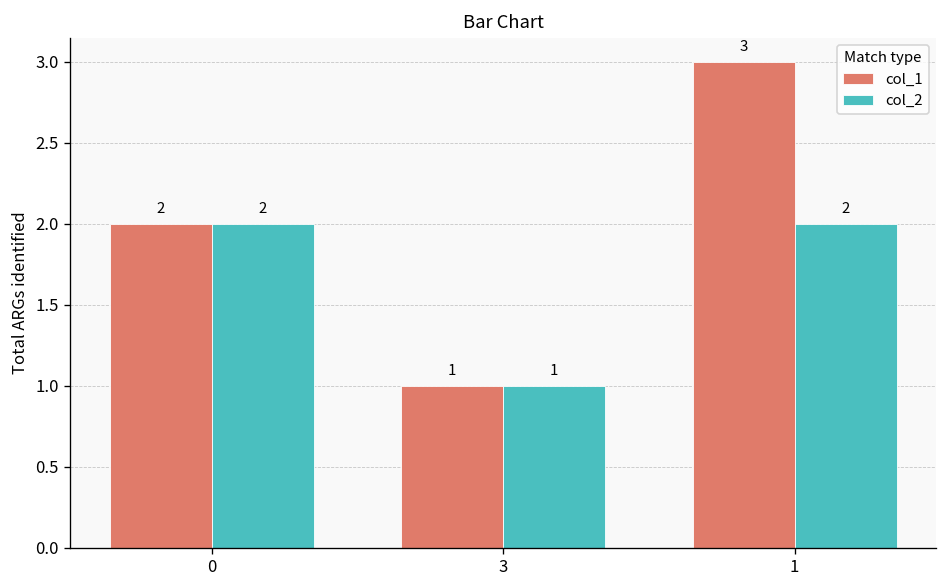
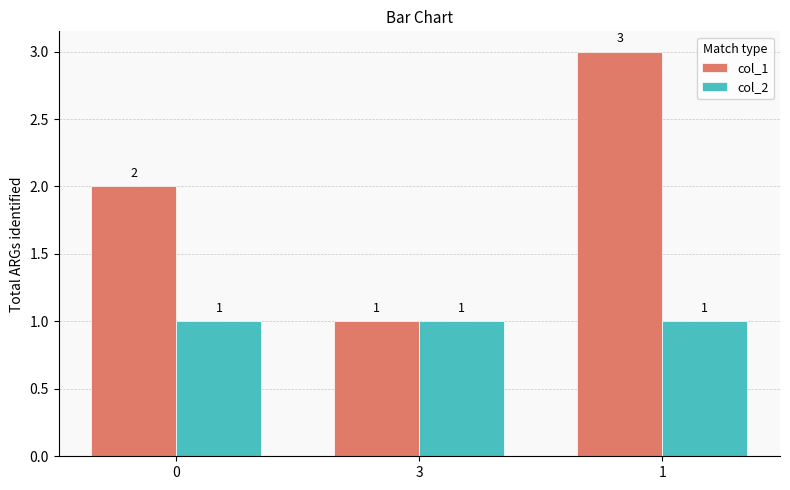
  {
    "col_1": {
      "0": 2,
      "3": 1,
      "1": 3
    },
    "col_2": {
-     "0": 2,
+     "0": 1,
      "3": 1,
-     "1": 2
+     "1": 1
    }
  }
